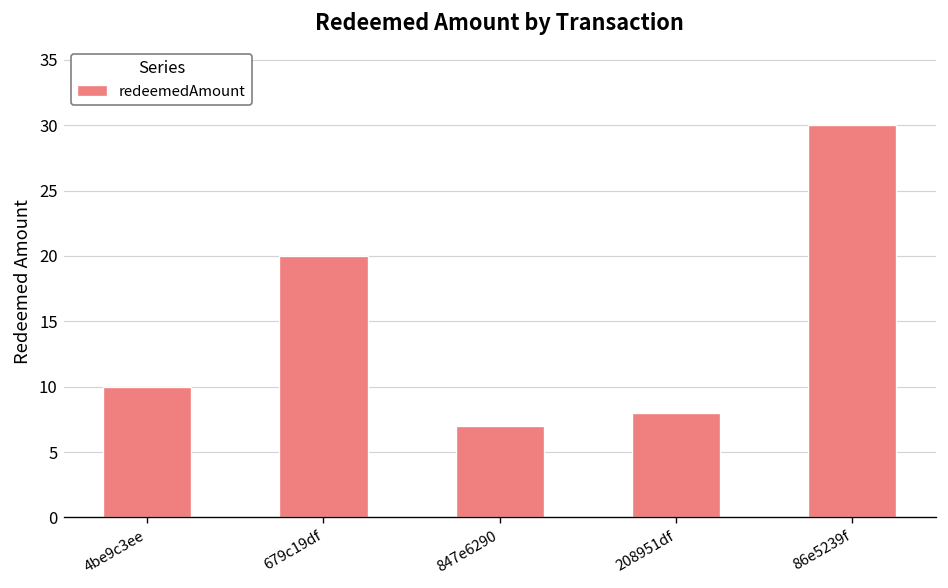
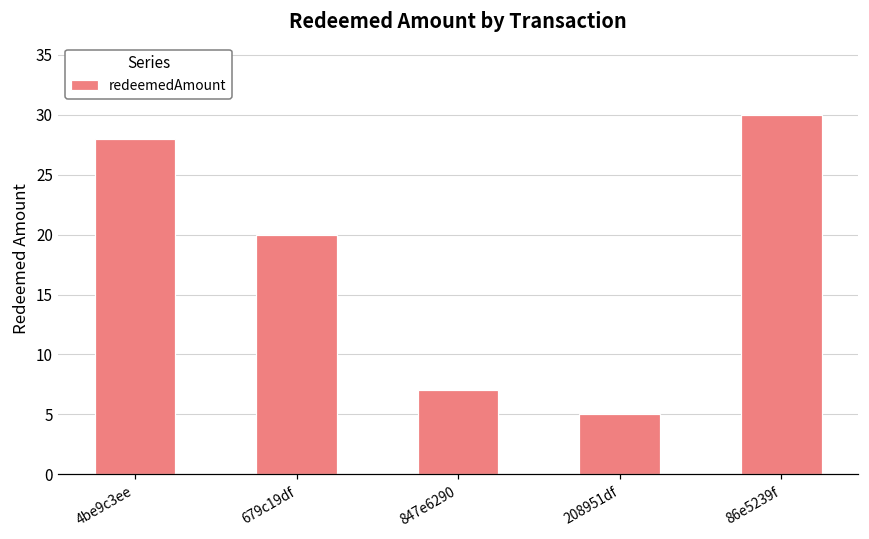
  {
-   "4be9c3ee": 10,
+   "4be9c3ee": 28,
    "679c19df": 20,
    "847e6290": 7,
-   "208951df": 8,
+   "208951df": 5,
    "86e5239f": 30
  }
